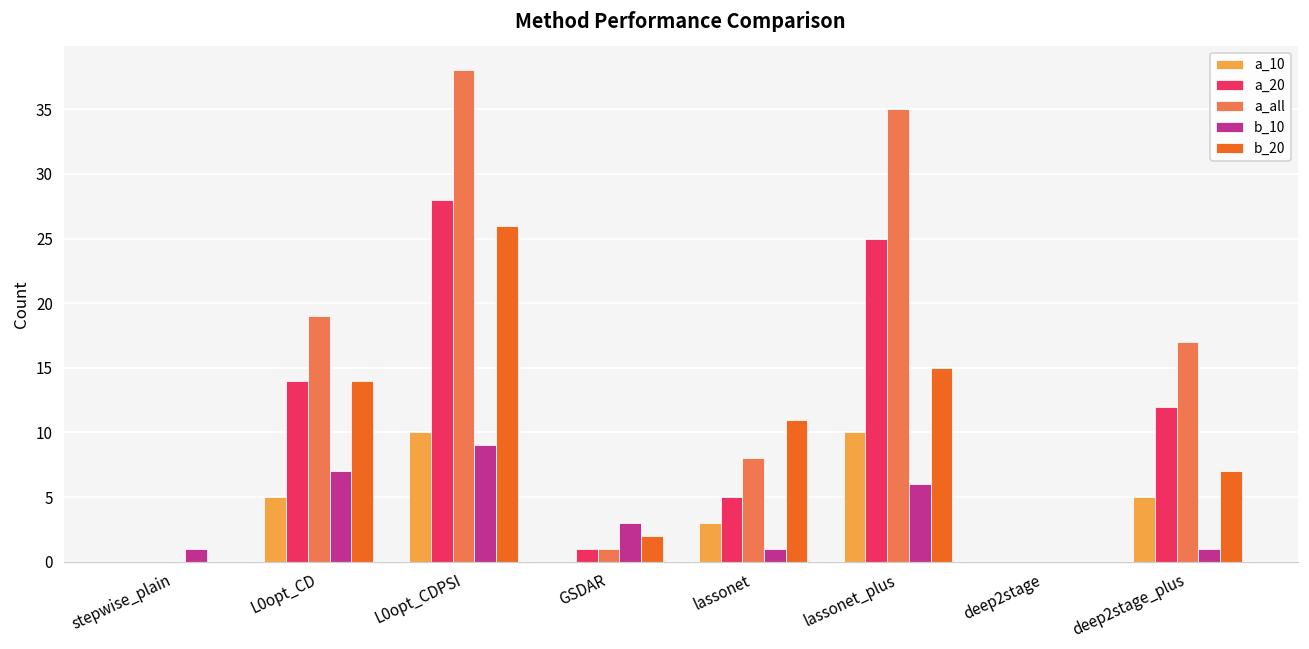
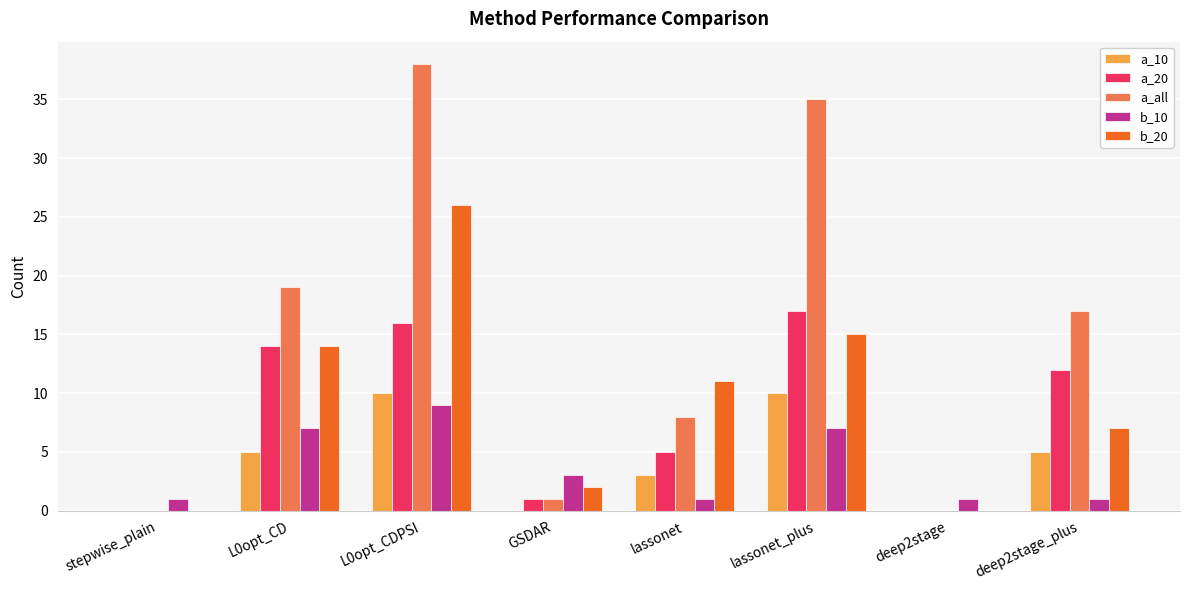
  {
    "a_20": {
      "stepwise_plain": 0,
      "L0opt_CD": 14,
-     "L0opt_CDPSI": 28,
+     "L0opt_CDPSI": 16,
      "GSDAR": 1,
      "lassonet": 5,
-     "lassonet_plus": 25,
+     "lassonet_plus": 17,
      "deep2stage": 0,
      "deep2stage_plus": 12
    },
    "b_10": {
      "stepwise_plain": 1,
      "L0opt_CD": 7,
      "L0opt_CDPSI": 9,
      "GSDAR": 3,
      "lassonet": 1,
-     "lassonet_plus": 6,
-     "deep2stage": 0,
+     "lassonet_plus": 7,
+     "deep2stage": 1,
      "deep2stage_plus": 1
    }
  }
